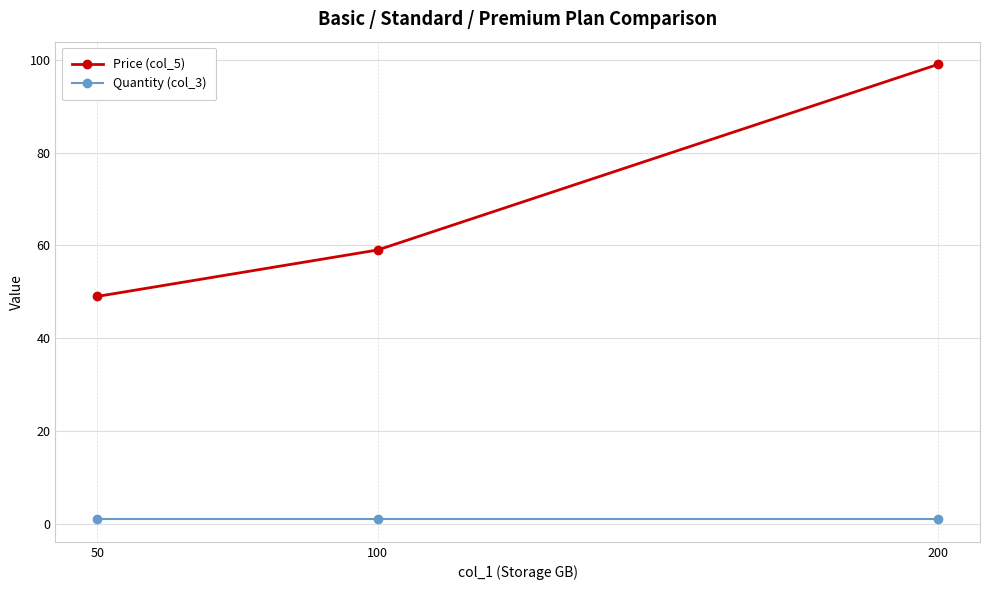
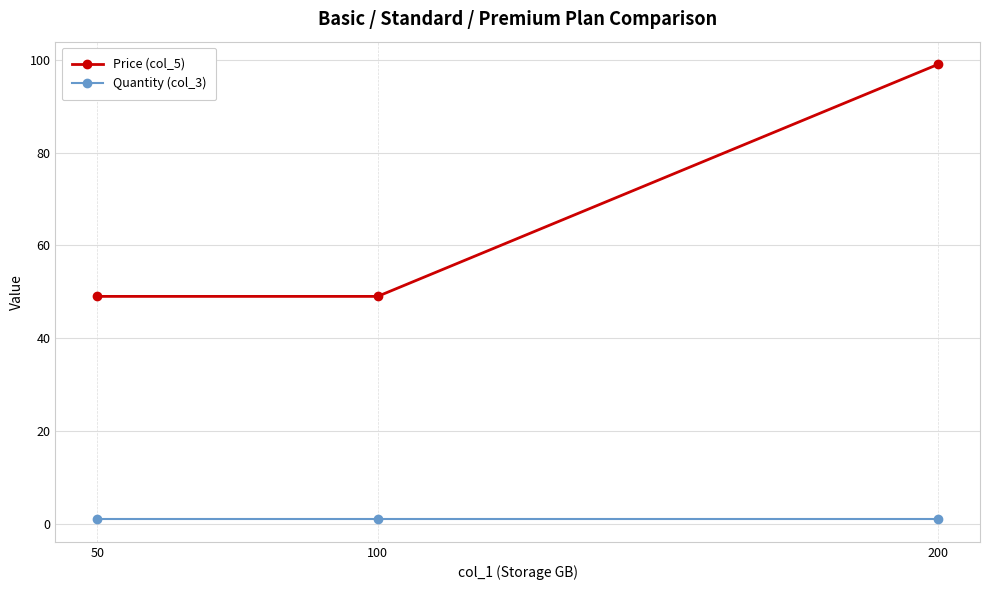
  {
    "Price (col_5)": {
      "50": 49,
-     "100": 59,
+     "100": 49,
      "200": 99
    },
    "Quantity (col_3)": {
      "50": 1,
      "100": 1,
      "200": 1
    }
  }
